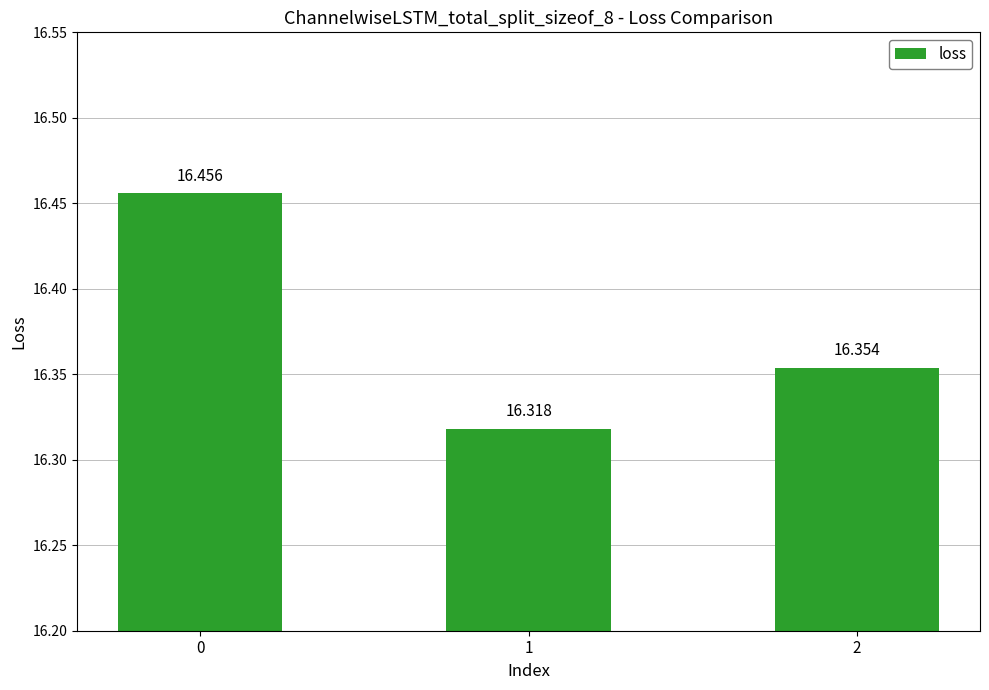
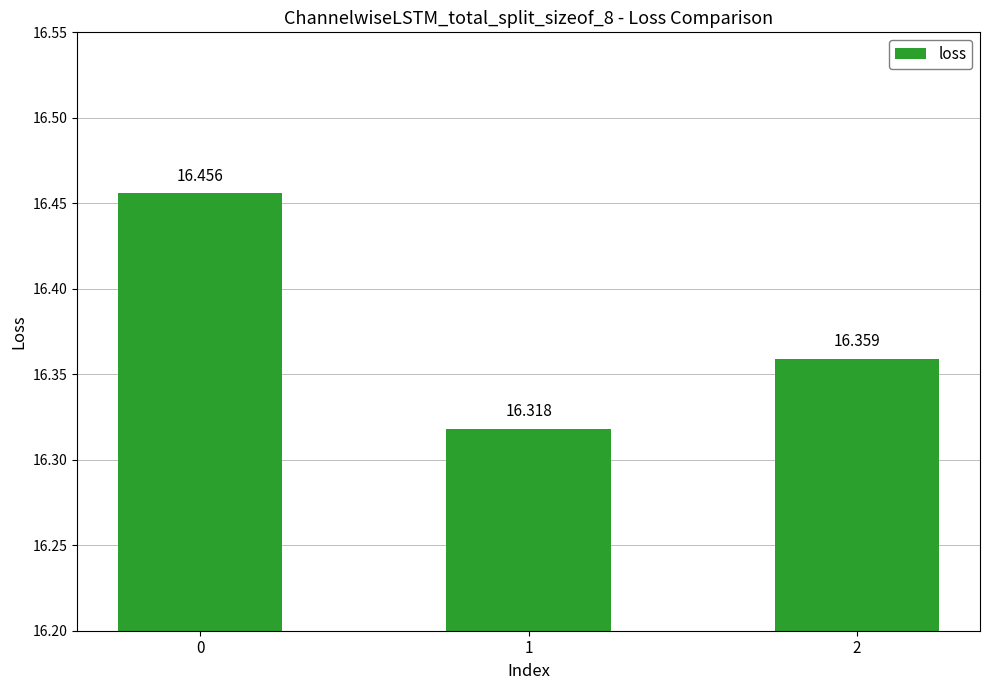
  {
    "0": 16.456,
    "1": 16.318,
-   "2": 16.354
+   "2": 16.359
  }
